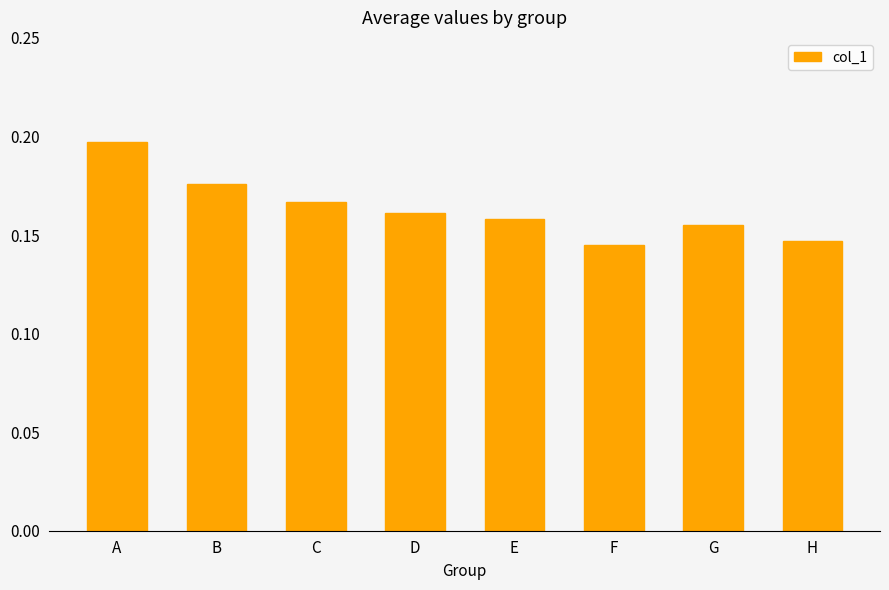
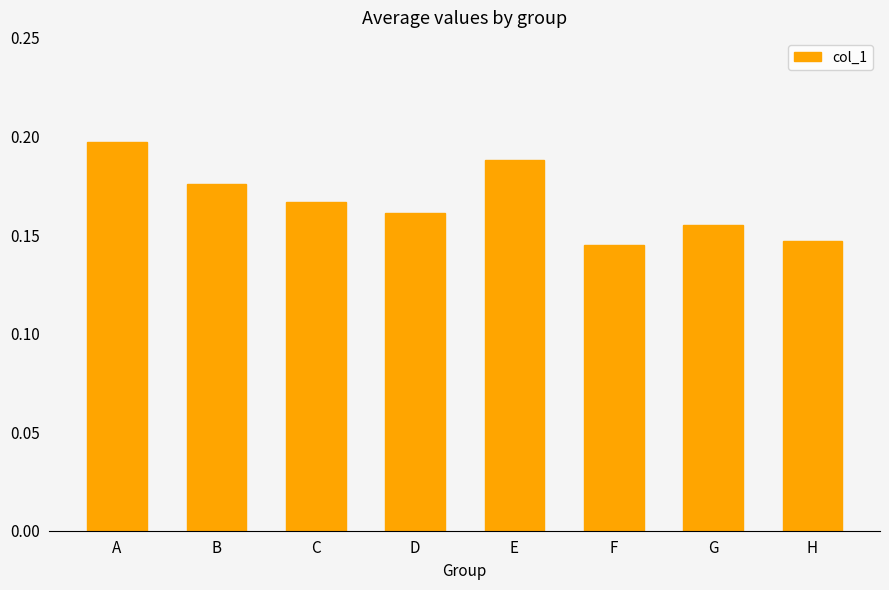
  {
    "A": 0.197,
    "B": 0.176,
    "C": 0.167,
    "D": 0.161,
-   "E": 0.158,
+   "E": 0.188,
    "F": 0.145,
    "G": 0.155,
    "H": 0.147
  }
